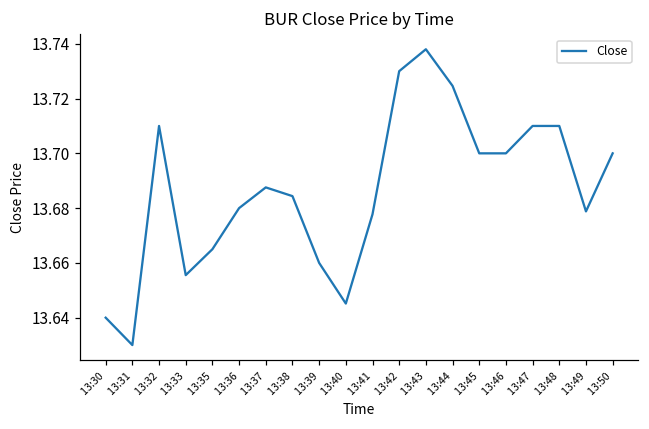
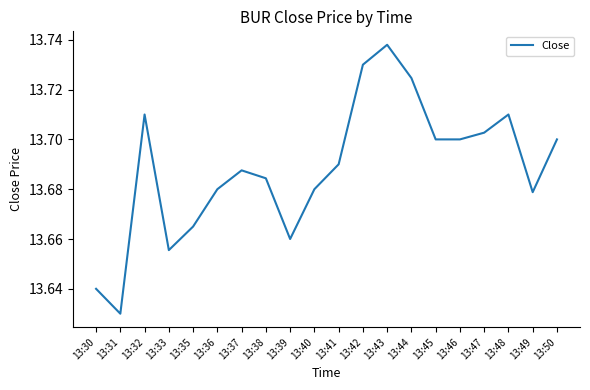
  {
    "13:30": 13.640,
    "13:31": 13.630,
    "13:32": 13.710,
    "13:33": 13.656,
    "13:35": 13.665,
    "13:36": 13.680,
    "13:37": 13.688,
    "13:38": 13.684,
    "13:39": 13.660,
-   "13:40": 13.645,
-   "13:41": 13.678,
+   "13:40": 13.680,
+   "13:41": 13.690,
    "13:42": 13.730,
    "13:43": 13.738,
    "13:44": 13.725,
    "13:45": 13.700,
    "13:46": 13.700,
-   "13:47": 13.710,
+   "13:47": 13.703,
    "13:48": 13.710,
    "13:49": 13.679,
    "13:50": 13.700
  }
